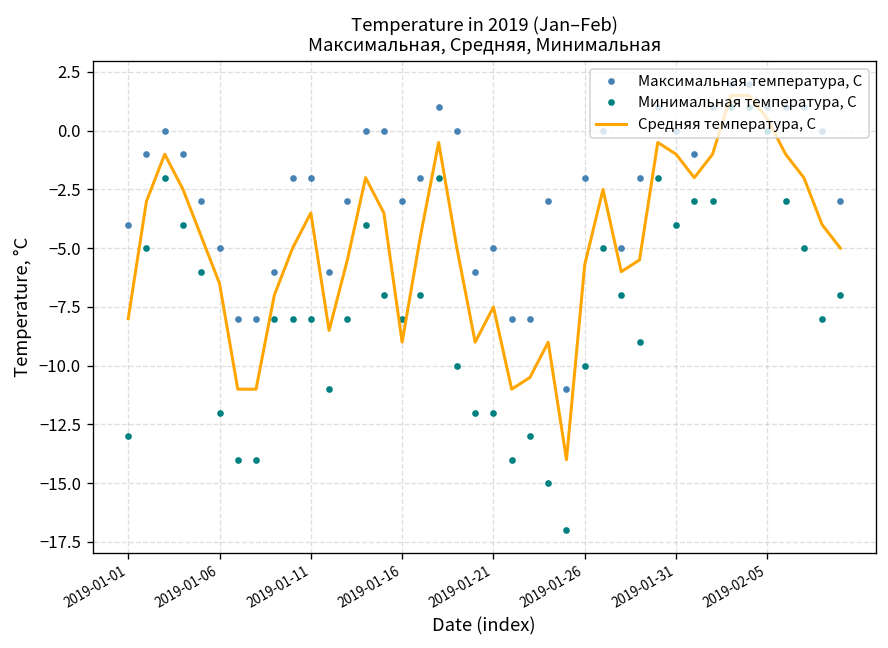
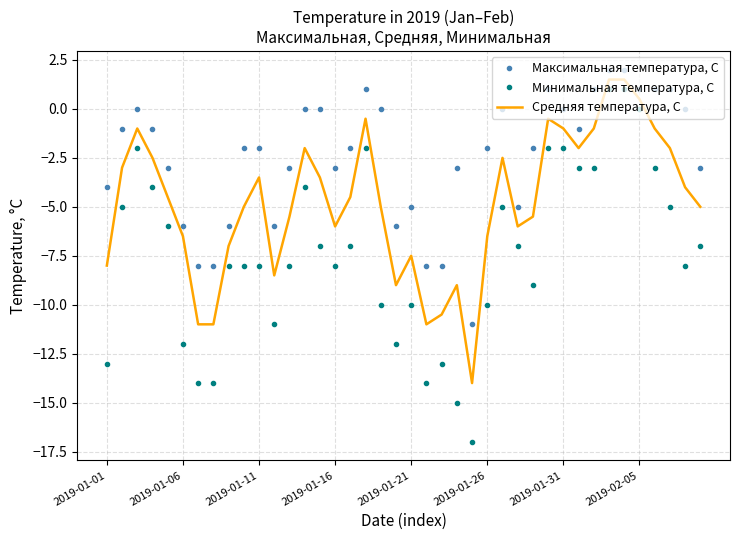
  {
    "Максимальная температура, С": {
      "2019-01-01": -4,
-     "2019-01-06": -5,
+     "2019-01-06": -6,
      "2019-01-11": -2,
      "2019-01-16": -3,
      "2019-01-21": -5,
      "2019-01-26": -2
    },
    "Минимальная температура, С": {
      "2019-01-01": -13,
      "2019-01-06": -12,
      "2019-01-11": -8,
      "2019-01-16": -8,
-     "2019-01-21": -12,
+     "2019-01-21": -10,
      "2019-01-26": -10,
-     "2019-01-31": -4
+     "2019-01-31": -2
    },
    "Средняя температура, С": {
      "2019-01-01": -8.0,
      "2019-01-06": -6.5,
      "2019-01-11": -3.5,
-     "2019-01-16": -9,
+     "2019-01-16": -6,
      "2019-01-21": -7.5,
-     "2019-01-26": -5.7,
+     "2019-01-26": -6.5,
      "2019-01-31": -1.0
    }
  }
